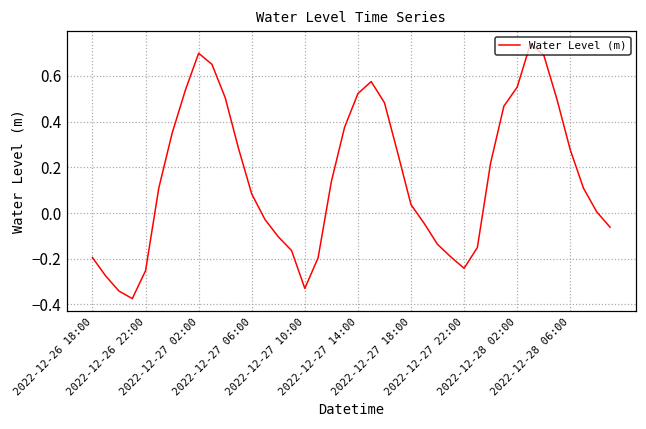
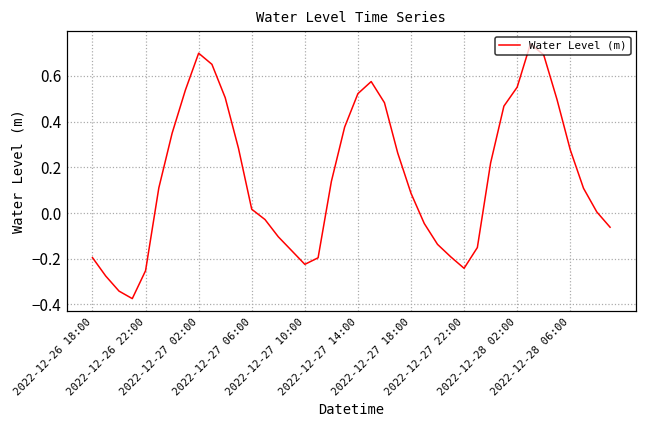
  {
    "2022-12-26 18:00": -0.20,
    "2022-12-26 22:00": -0.25,
    "2022-12-27 02:00": 0.70,
-   "2022-12-27 06:00": 0.08,
-   "2022-12-27 10:00": -0.33,
+   "2022-12-27 06:00": 0.02,
+   "2022-12-27 10:00": -0.22,
    "2022-12-27 14:00": 0.52,
-   "2022-12-27 18:00": 0.04,
+   "2022-12-27 18:00": 0.09,
    "2022-12-27 22:00": -0.24,
    "2022-12-28 02:00": 0.55,
    "2022-12-28 06:00": 0.28
  }
